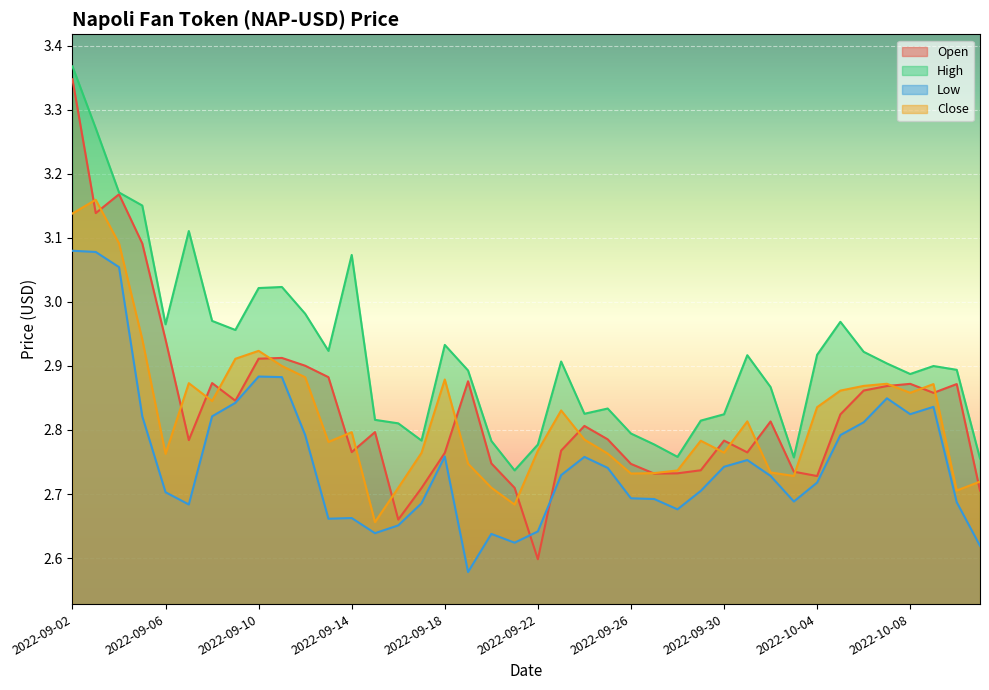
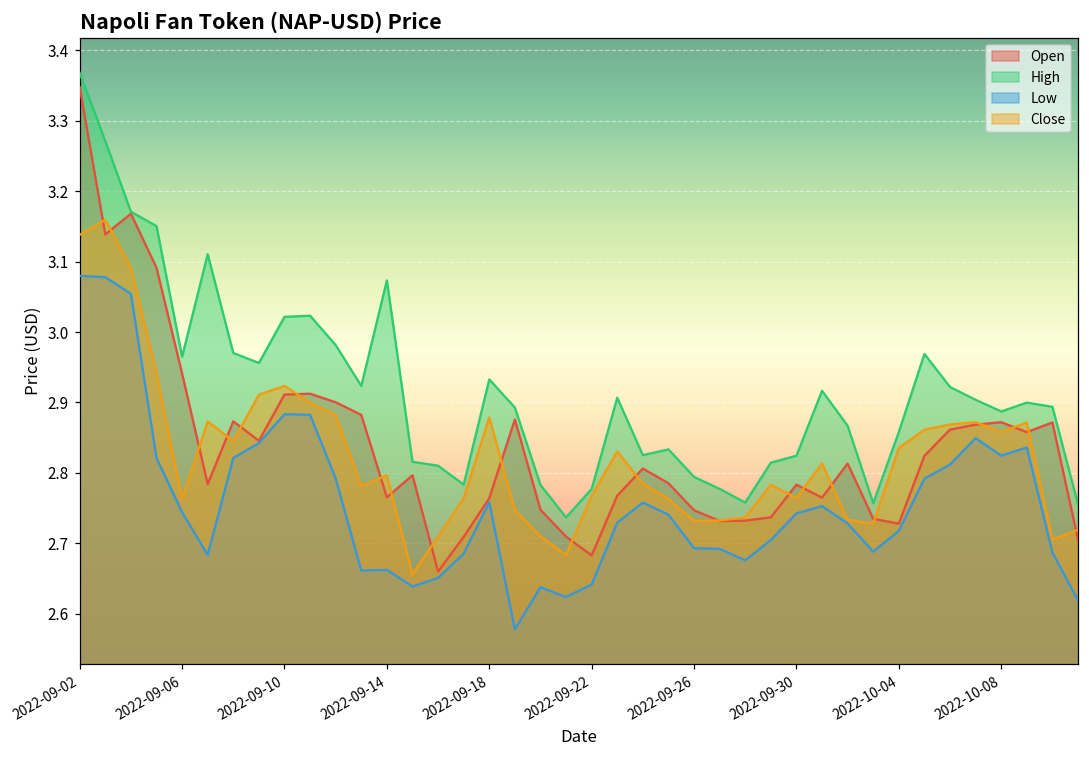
  {
    "Open": {
      "2022-09-02": 3.35,
      "2022-09-06": 2.94,
      "2022-09-10": 2.91,
      "2022-09-14": 2.77,
      "2022-09-18": 2.76,
-     "2022-09-22": 2.60,
+     "2022-09-22": 2.68,
      "2022-09-26": 2.75,
      "2022-09-30": 2.78,
      "2022-10-04": 2.73,
      "2022-10-08": 2.87
    },
    "High": {
      "2022-09-02": 3.37,
      "2022-09-06": 2.96,
      "2022-09-10": 3.02,
      "2022-09-14": 3.07,
      "2022-09-18": 2.93,
      "2022-09-22": 2.78,
      "2022-09-26": 2.79,
      "2022-09-30": 2.82,
-     "2022-10-04": 2.92,
+     "2022-10-04": 2.86,
      "2022-10-08": 2.89
    },
    "Low": {
      "2022-09-02": 3.08,
-     "2022-09-06": 2.70,
+     "2022-09-06": 2.74,
      "2022-09-10": 2.88,
      "2022-09-14": 2.66,
      "2022-09-18": 2.76,
      "2022-09-22": 2.64,
      "2022-09-26": 2.69,
      "2022-09-30": 2.74,
      "2022-10-04": 2.72,
      "2022-10-08": 2.82
    },
    "Close": {
      "2022-09-02": 3.14,
      "2022-09-06": 2.76,
      "2022-09-10": 2.92,
      "2022-09-14": 2.80,
      "2022-09-18": 2.88,
      "2022-09-22": 2.77,
      "2022-09-26": 2.73,
      "2022-09-30": 2.76,
      "2022-10-04": 2.84,
      "2022-10-08": 2.86
    }
  }
